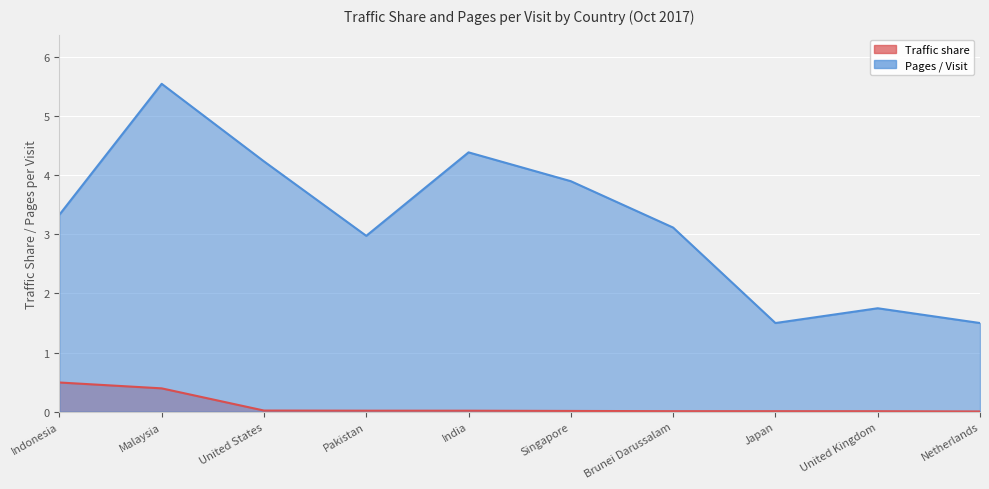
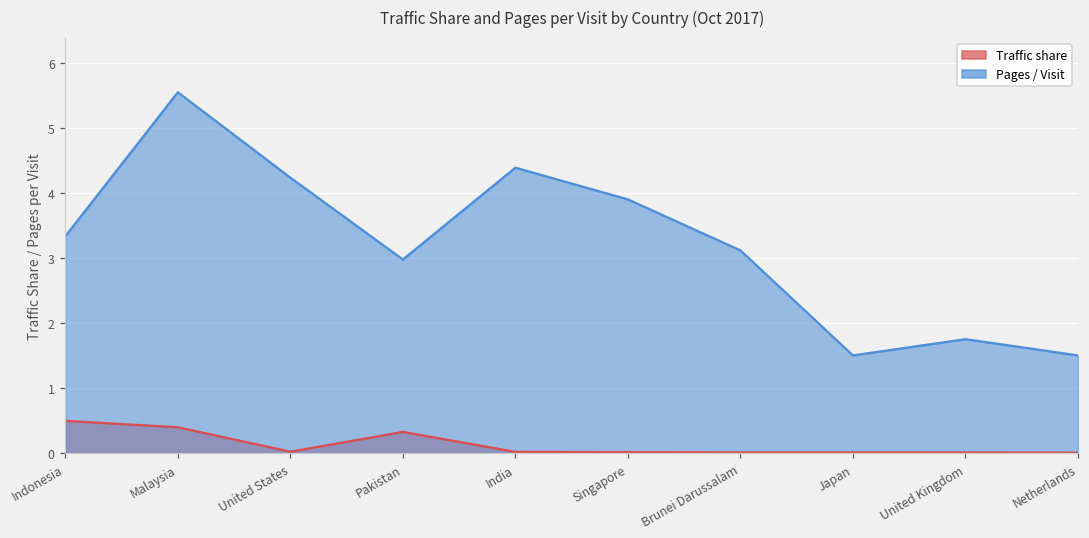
  {
    "Traffic share": {
      "Indonesia": 0.5,
      "Malaysia": 0.4,
      "United States": 0.0,
-     "Pakistan": 0.0,
+     "Pakistan": 0.3,
      "India": 0.0,
      "Singapore": 0.0,
      "Brunei Darussalam": 0.0,
      "Japan": 0.0,
      "United Kingdom": 0.0,
      "Netherlands": 0.0
    },
    "Pages / Visit": {
      "Indonesia": 3.3,
      "Malaysia": 5.5,
      "United States": 4.2,
      "Pakistan": 3.0,
      "India": 4.4,
      "Singapore": 3.9,
      "Brunei Darussalam": 3.1,
      "Japan": 1.5,
      "United Kingdom": 1.8,
      "Netherlands": 1.5
    }
  }
